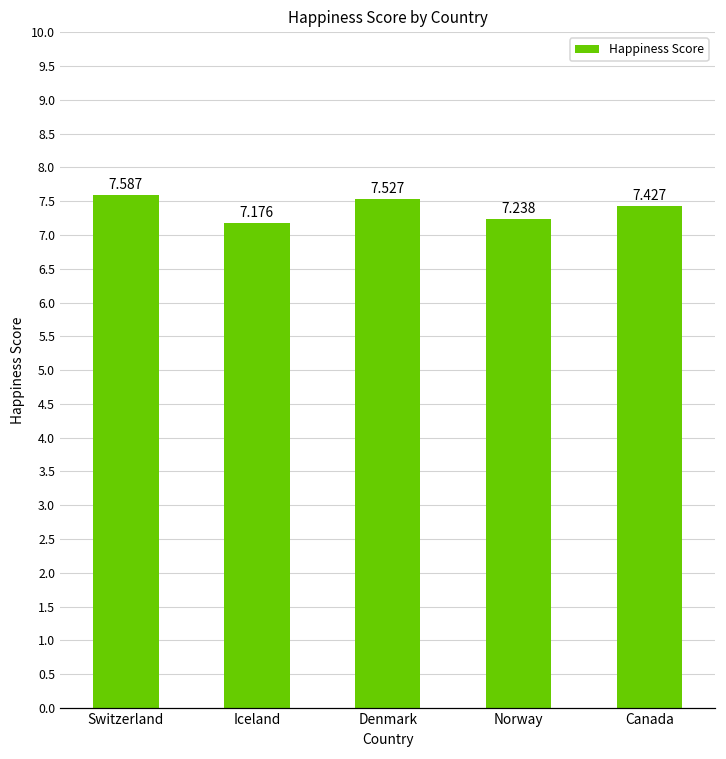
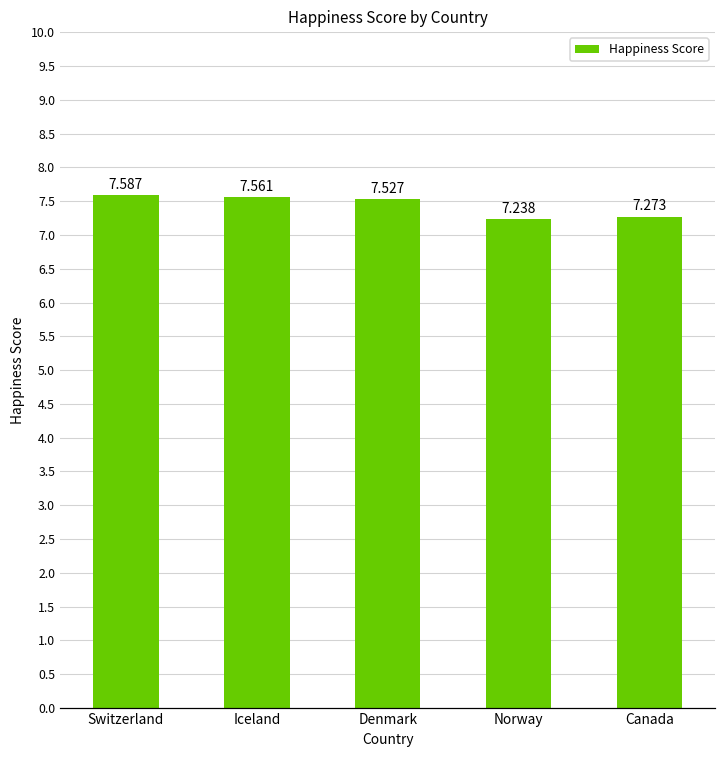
  {
    "Switzerland": 7.587,
-   "Iceland": 7.176,
+   "Iceland": 7.561,
    "Denmark": 7.527,
    "Norway": 7.238,
-   "Canada": 7.427
+   "Canada": 7.273
  }
